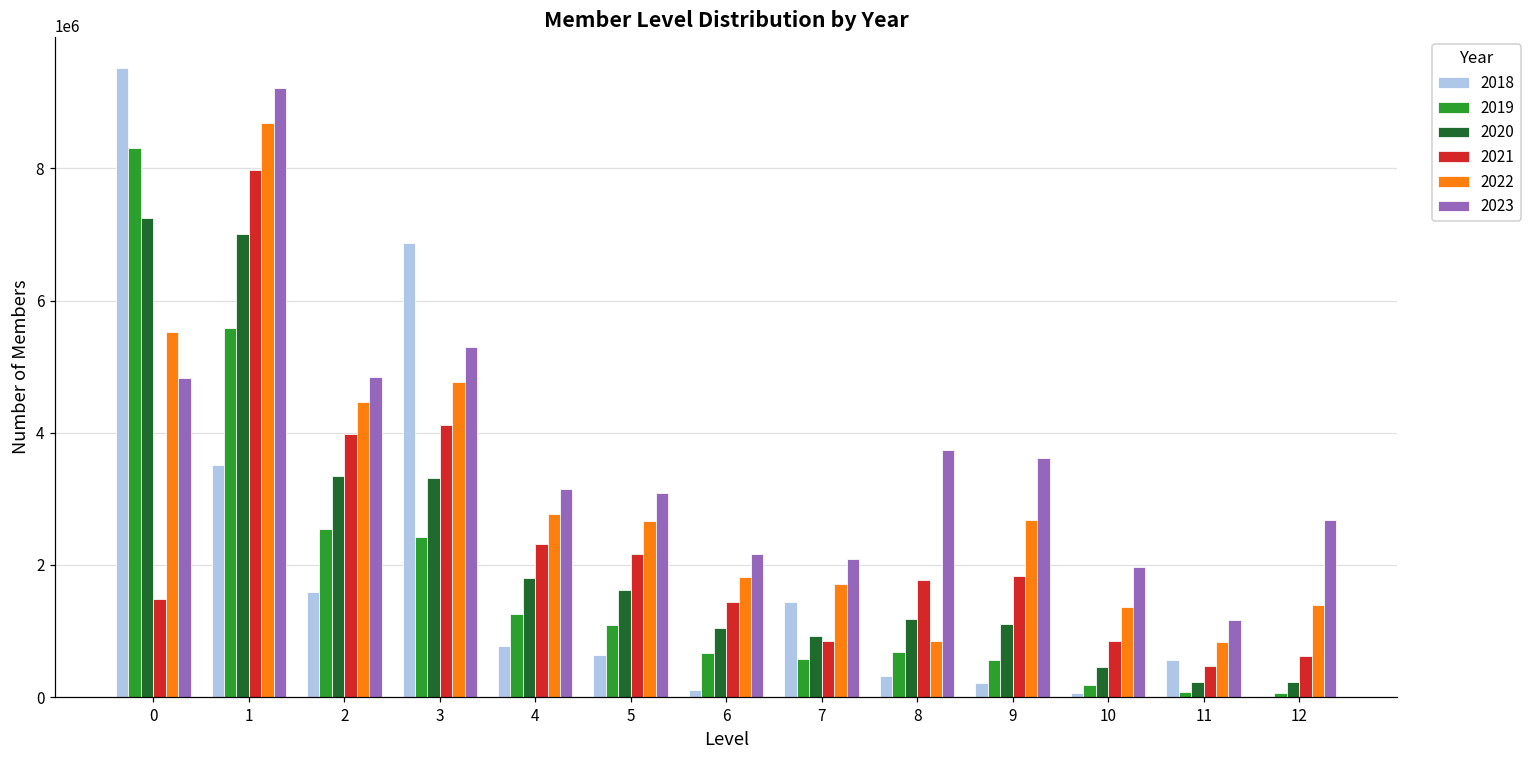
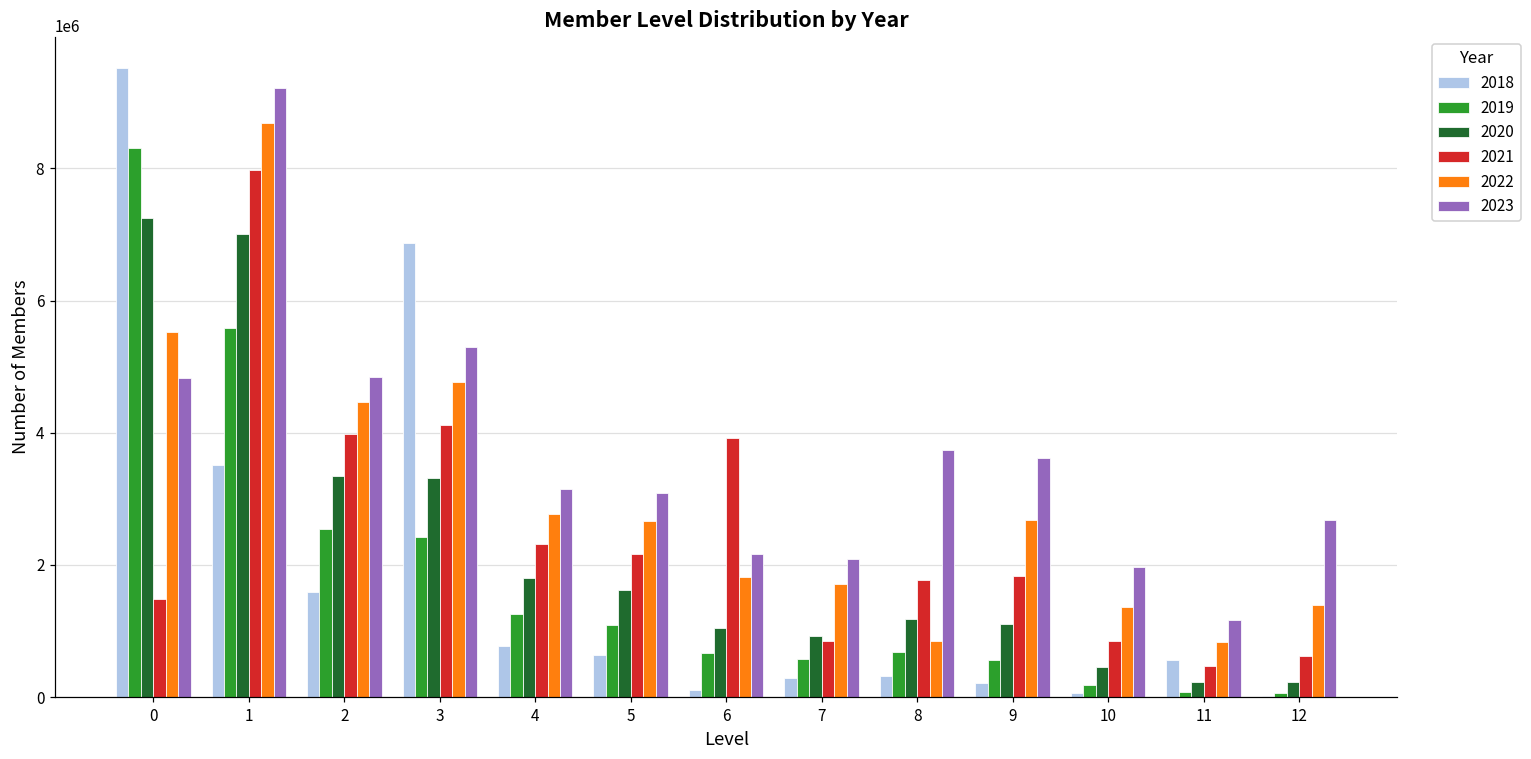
  {
    "2018": {
      "0": 9500000,
      "1": 3500000,
      "2": 1600000,
      "3": 6900000,
      "4": 800000,
      "5": 600000,
      "6": 100000,
-     "7": 1400000,
+     "7": 300000,
      "8": 300000,
      "9": 200000,
      "10": 100000,
      "11": 600000
    },
    "2021": {
      "0": 1500000,
      "1": 8000000,
      "2": 4000000,
      "3": 4100000,
      "4": 2300000,
      "5": 2200000,
-     "6": 1400000,
+     "6": 3900000,
      "7": 800000,
      "8": 1800000,
      "9": 1800000,
      "10": 800000,
      "11": 500000,
      "12": 600000
    },
    "2022": {
      "0": 5500000,
      "1": 8700000,
      "2": 4500000,
      "3": 4800000,
      "4": 2800000,
      "5": 2700000,
      "6": 1800000,
      "7": 1700000,
      "8": 900000,
      "9": 2700000,
      "10": 1400000,
      "11": 800000,
      "12": 1400000
    },
    "2023": {
      "0": 4800000,
      "1": 9200000,
      "2": 4800000,
      "3": 5300000,
      "4": 3200000,
      "5": 3100000,
      "6": 2200000,
      "7": 2100000,
      "8": 3700000,
      "9": 3600000,
      "10": 2000000,
      "11": 1200000,
      "12": 2700000
    }
  }
